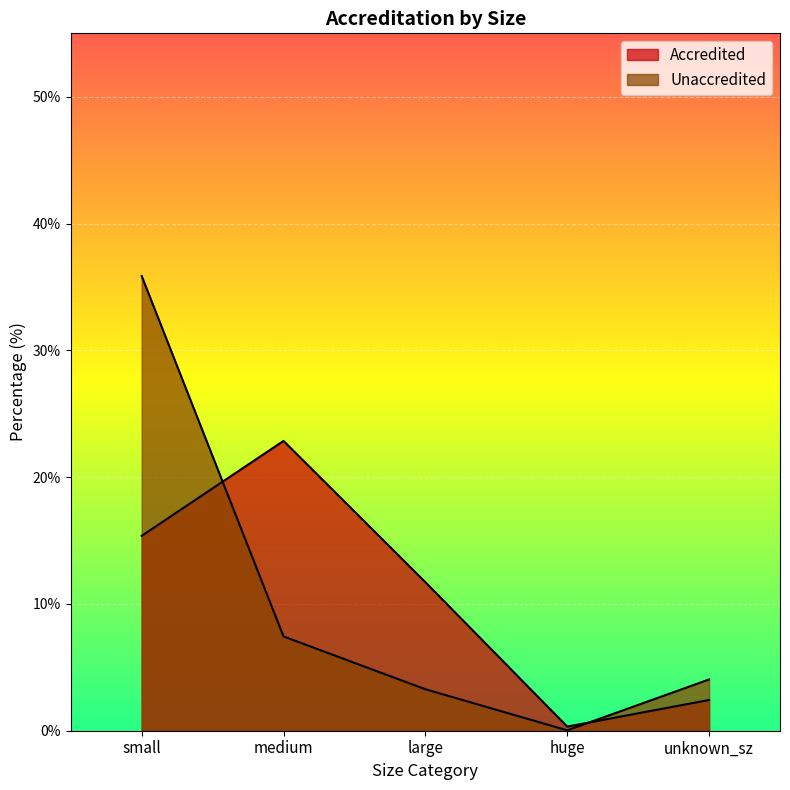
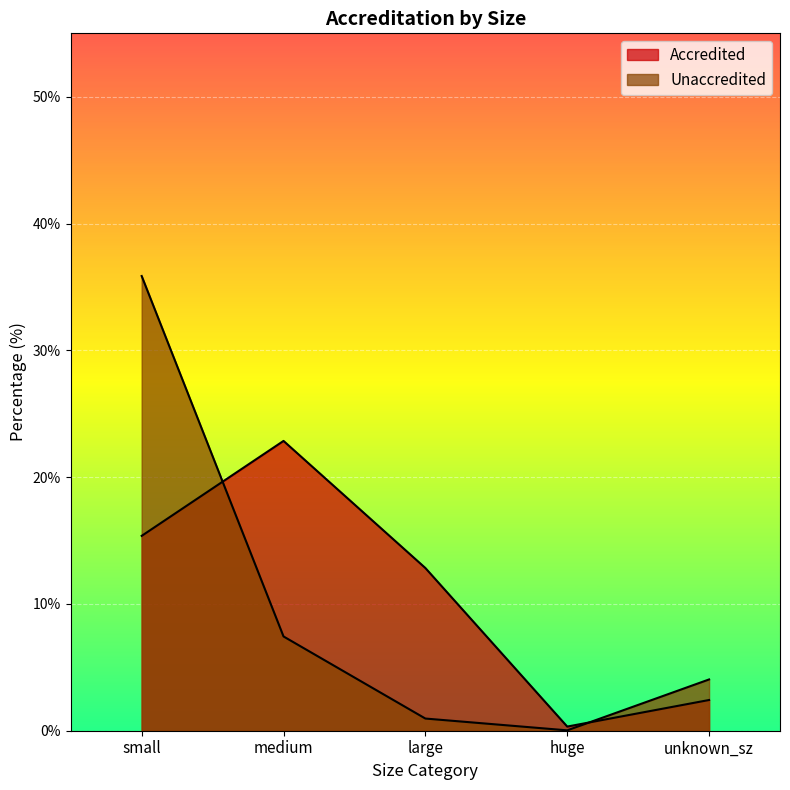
  {
    "Accredited": {
      "small": "15.4%",
      "medium": "22.9%",
-     "large": "11.7%",
+     "large": "12.8%",
      "huge": "0.3%",
      "unknown_sz": "2.4%"
    },
    "Unaccredited": {
      "small": "35.9%",
      "medium": "7.4%",
-     "large": "3.3%",
+     "large": "1.0%",
      "huge": "0.0%",
      "unknown_sz": "4.0%"
    }
  }
